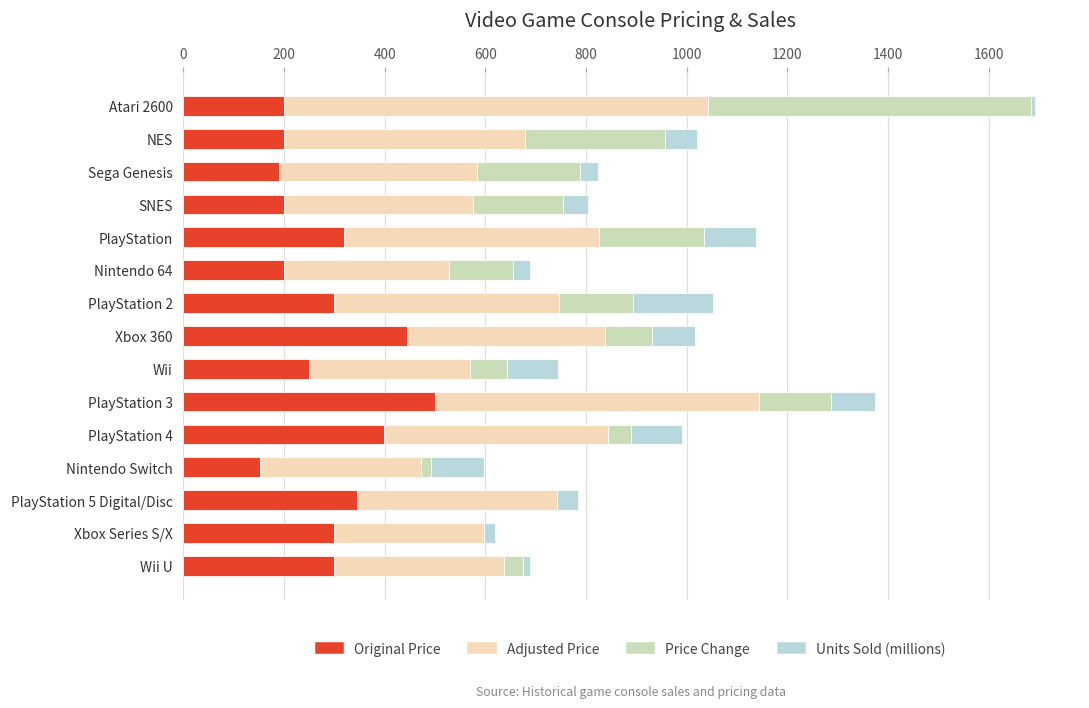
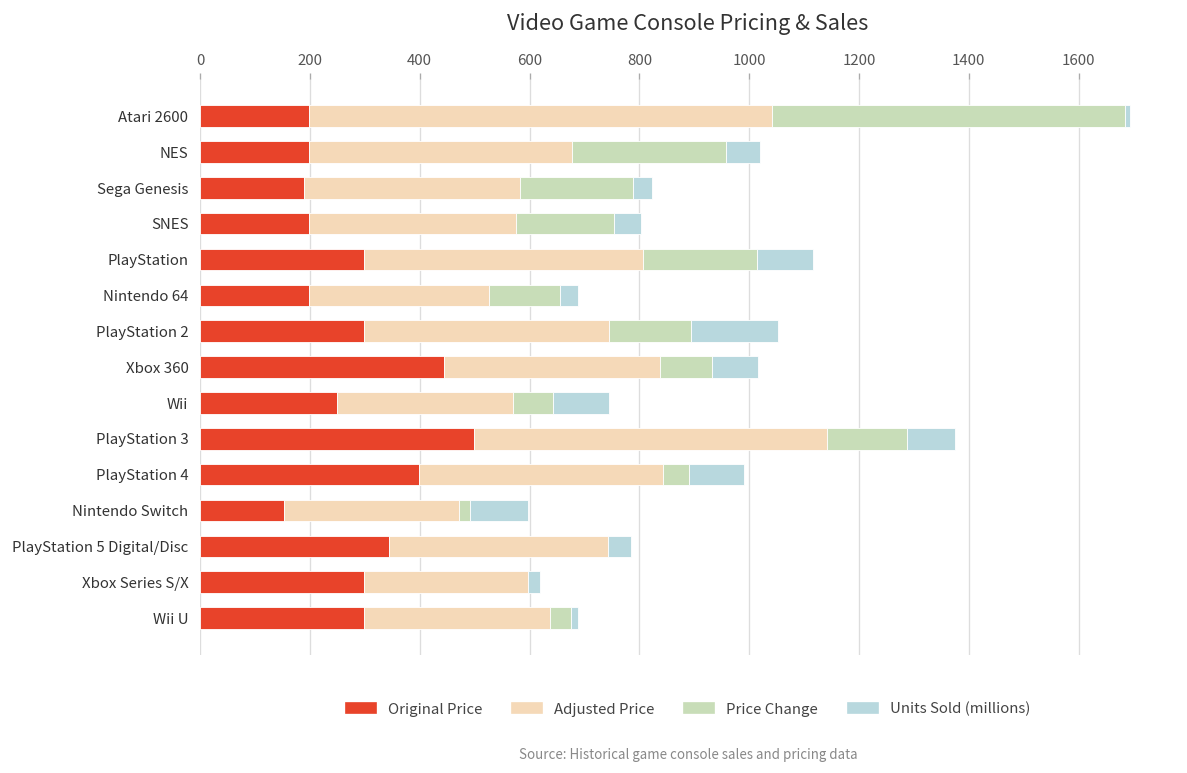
  {
    "Original Price": {
      "Atari 2600": 200,
      "NES": 200,
      "Sega Genesis": 190,
      "SNES": 200,
-     "PlayStation": 320,
+     "PlayStation": 300,
      "Nintendo 64": 200,
      "PlayStation 2": 300,
      "Xbox 360": 440,
      "Wii": 250,
      "PlayStation 3": 500,
      "PlayStation 4": 400,
      "Nintendo Switch": 150,
      "PlayStation 5 Digital/Disc": 340,
      "Xbox Series S/X": 300,
      "Wii U": 300
    }
  }
